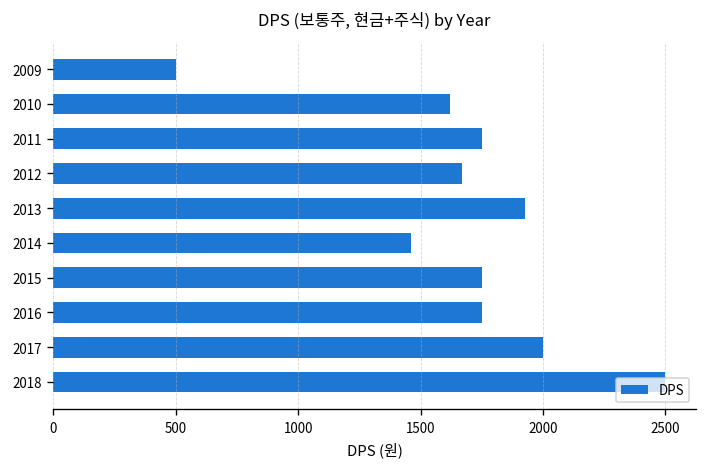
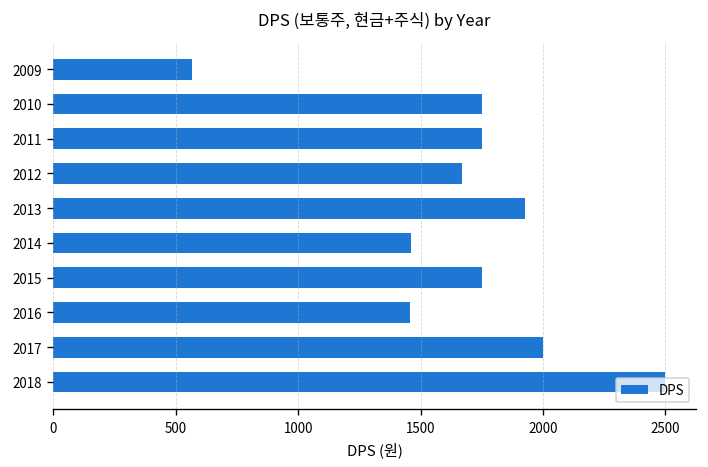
  {
-   "2009": 500,
-   "2010": 1620,
+   "2009": 570,
+   "2010": 1750,
    "2011": 1750,
    "2012": 1670,
    "2013": 1930,
    "2014": 1460,
    "2015": 1750,
-   "2016": 1750,
+   "2016": 1460,
    "2017": 2000
  }
